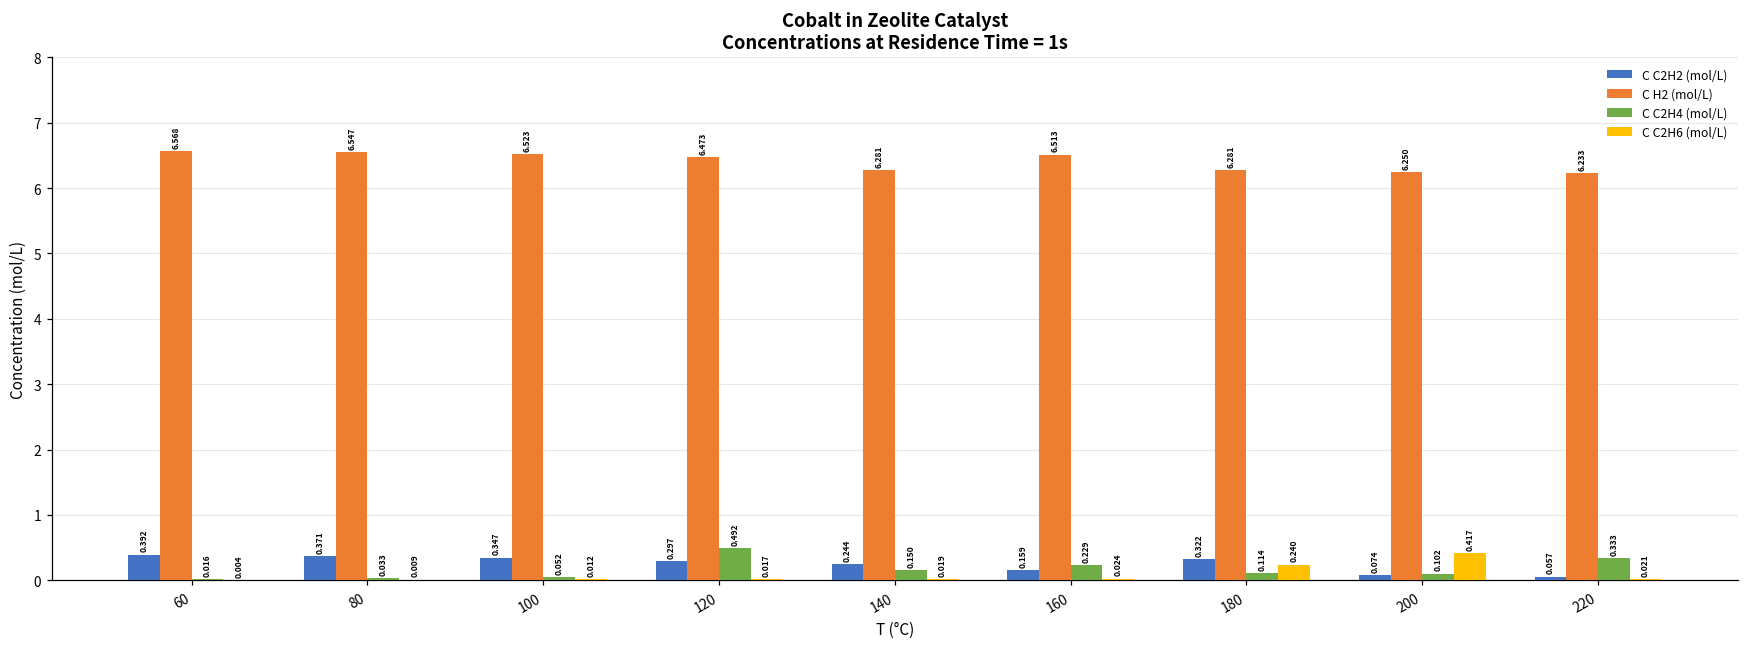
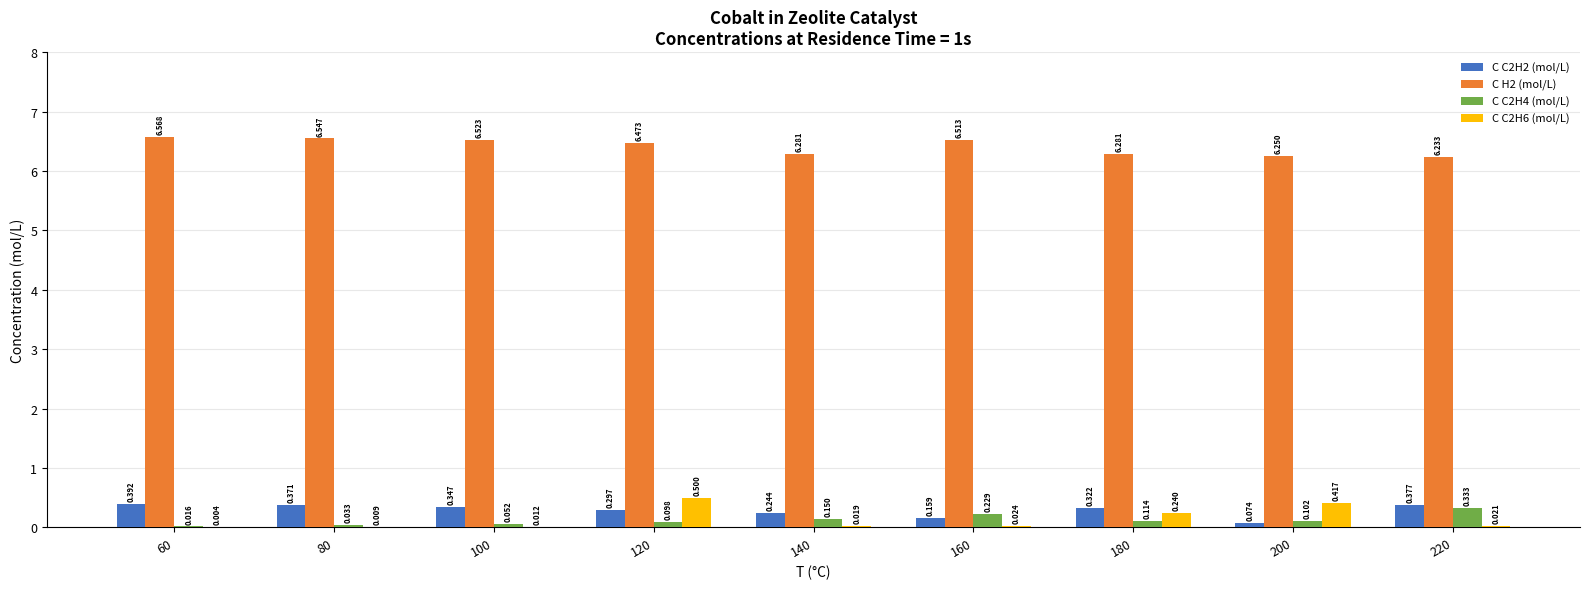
  {
    "C C2H2 (mol/L)": {
      "60": 0.392,
      "80": 0.371,
      "100": 0.347,
      "120": 0.297,
      "140": 0.244,
      "160": 0.159,
      "180": 0.322,
      "200": 0.074,
-     "220": 0.057
+     "220": 0.377
    },
    "C H2 (mol/L)": {
      "60": 6.568,
      "80": 6.547,
      "100": 6.523,
      "120": 6.473,
      "140": 6.281,
      "160": 6.513,
      "180": 6.281,
      "200": 6.250,
      "220": 6.233
    },
    "C C2H4 (mol/L)": {
      "60": 0.016,
      "80": 0.033,
      "100": 0.052,
-     "120": 0.492,
+     "120": 0.098,
      "140": 0.150,
      "160": 0.229,
      "180": 0.114,
      "200": 0.102,
      "220": 0.333
    },
    "C C2H6 (mol/L)": {
      "60": 0.004,
      "80": 0.009,
      "100": 0.012,
-     "120": 0.017,
+     "120": 0.500,
      "140": 0.019,
      "160": 0.024,
      "180": 0.240,
      "200": 0.417,
      "220": 0.021
    }
  }
